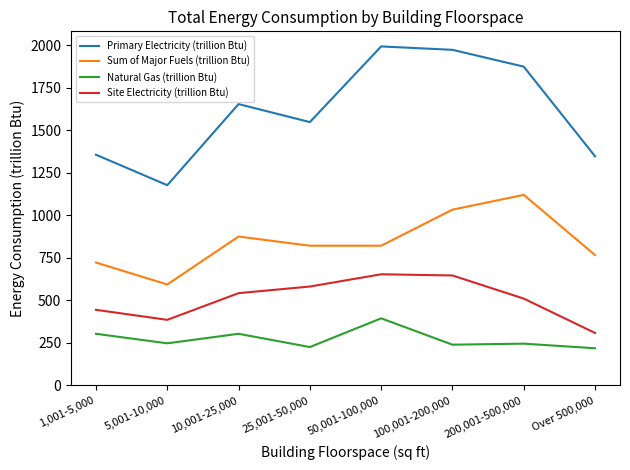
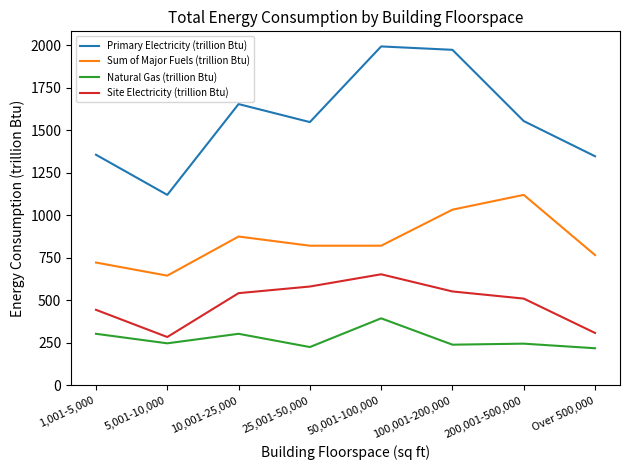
  {
    "Primary Electricity (trillion Btu)": {
      "1,001-5,000": 1360,
-     "5,001-10,000": 1180,
+     "5,001-10,000": 1120,
      "10,001-25,000": 1660,
      "25,001-50,000": 1550,
      "50,001-100,000": 1990,
      "100,001-200,000": 1970,
-     "200,001-500,000": 1880,
+     "200,001-500,000": 1560,
      "Over 500,000": 1350
    },
    "Sum of Major Fuels (trillion Btu)": {
      "1,001-5,000": 720,
-     "5,001-10,000": 590,
+     "5,001-10,000": 650,
      "10,001-25,000": 880,
      "25,001-50,000": 820,
      "50,001-100,000": 820,
      "100,001-200,000": 1030,
      "200,001-500,000": 1120,
      "Over 500,000": 770
    },
    "Natural Gas (trillion Btu)": {
      "1,001-5,000": 300,
      "5,001-10,000": 250,
      "10,001-25,000": 300,
      "25,001-50,000": 230,
      "50,001-100,000": 400,
      "100,001-200,000": 240,
      "200,001-500,000": 250,
      "Over 500,000": 220
    },
    "Site Electricity (trillion Btu)": {
      "1,001-5,000": 450,
-     "5,001-10,000": 390,
+     "5,001-10,000": 290,
      "10,001-25,000": 540,
      "25,001-50,000": 580,
      "50,001-100,000": 650,
-     "100,001-200,000": 650,
+     "100,001-200,000": 550,
      "200,001-500,000": 510,
      "Over 500,000": 310
    }
  }
